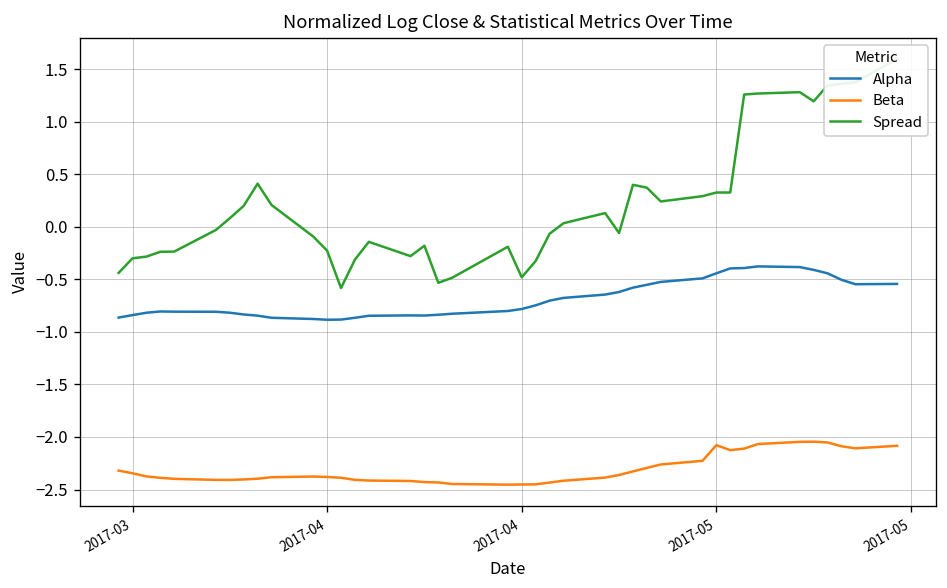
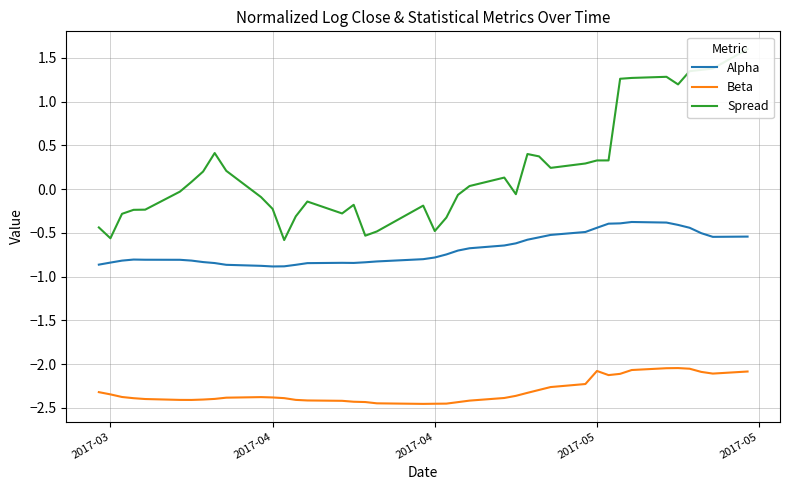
  {
    "Alpha": {
      "2017-03": -0.8,
      "2017-05": -0.4
    },
    "Beta": {
      "2017-03": -2.3,
      "2017-05": -2.1
    },
    "Spread": {
-     "2017-03": -0.3,
+     "2017-03": -0.6,
      "2017-05": 0.3
    }
  }
